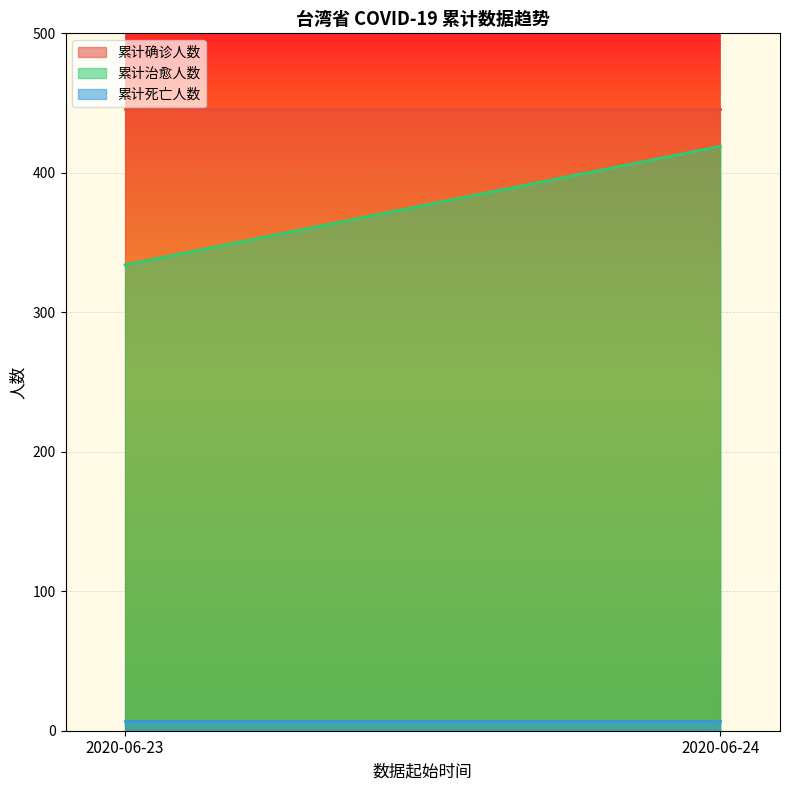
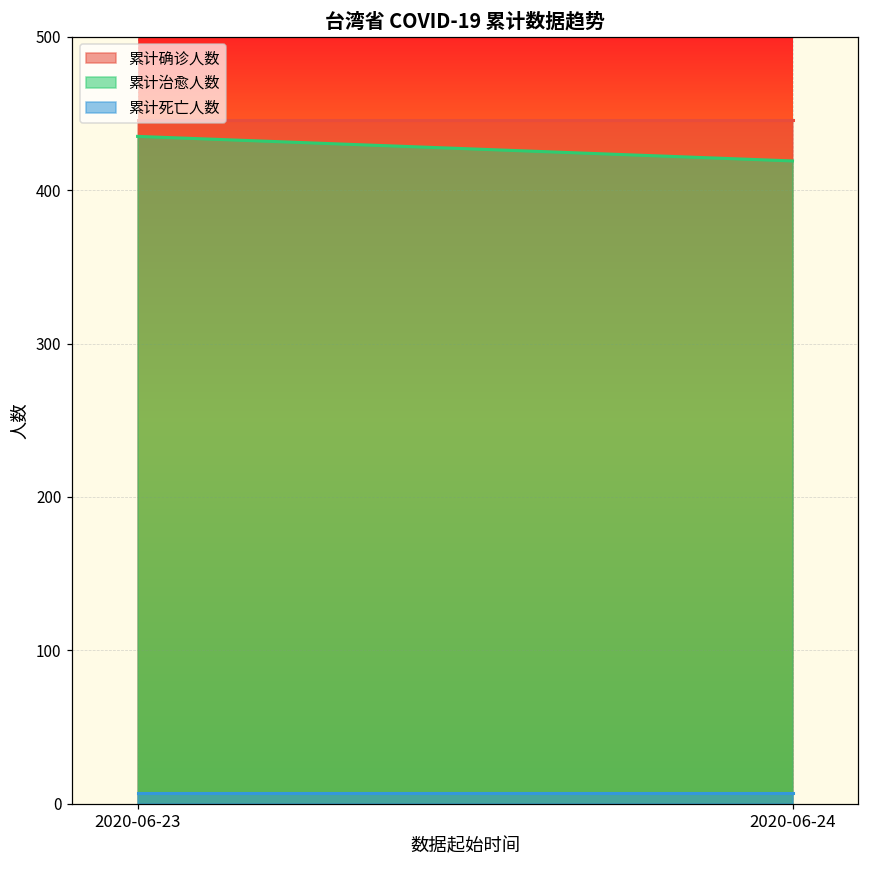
  {
    "累计确诊人数": {
      "2020-06-23": 446,
      "2020-06-24": 446
    },
    "累计治愈人数": {
-     "2020-06-23": 334,
+     "2020-06-23": 435,
      "2020-06-24": 419
    },
    "累计死亡人数": {
      "2020-06-23": 7,
      "2020-06-24": 7
    }
  }
